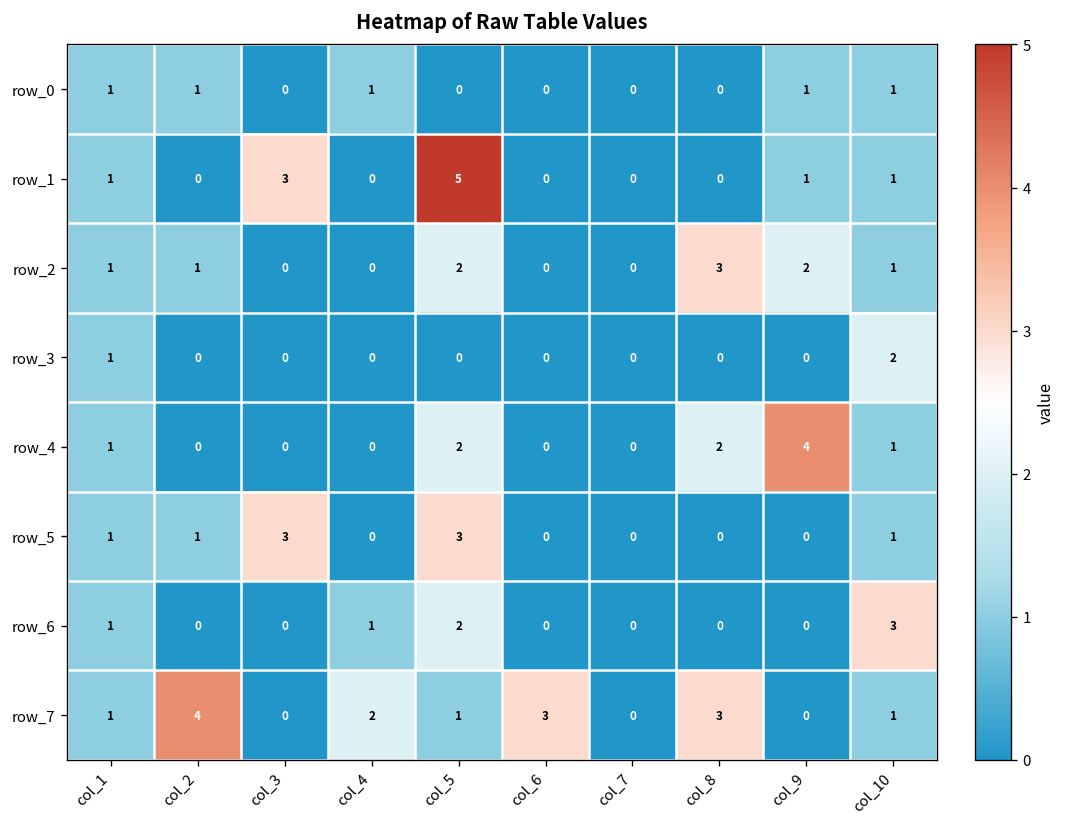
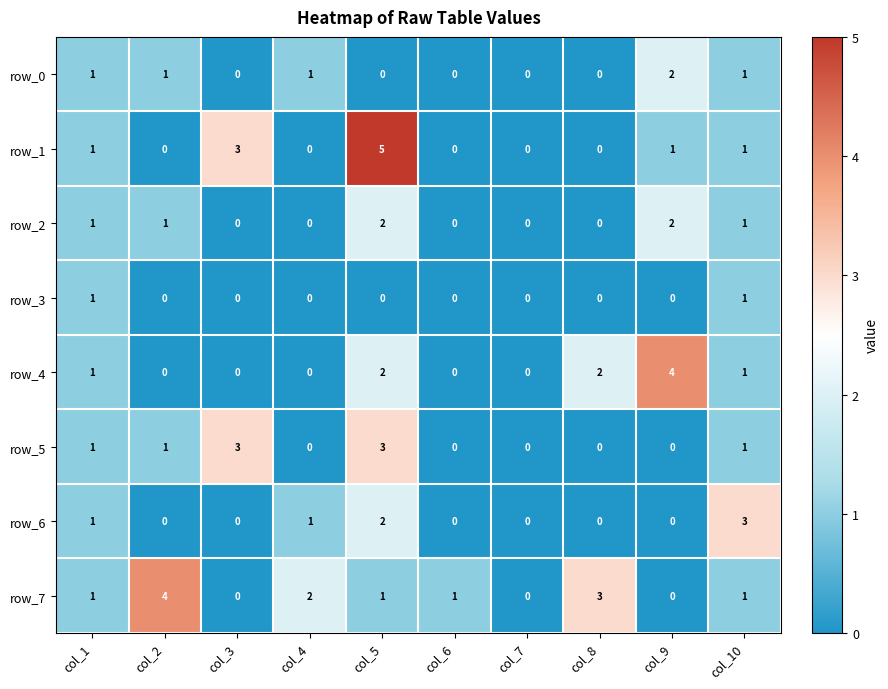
  {
    "row_0": {
      "col_1": 1,
      "col_2": 1,
      "col_3": 0,
      "col_4": 1,
      "col_5": 0,
      "col_6": 0,
      "col_7": 0,
      "col_8": 0,
-     "col_9": 1,
+     "col_9": 2,
      "col_10": 1
    },
    "row_1": {
      "col_1": 1,
      "col_2": 0,
      "col_3": 3,
      "col_4": 0,
      "col_5": 5,
      "col_6": 0,
      "col_7": 0,
      "col_8": 0,
      "col_9": 1,
      "col_10": 1
    },
    "row_2": {
      "col_1": 1,
      "col_2": 1,
      "col_3": 0,
      "col_4": 0,
      "col_5": 2,
      "col_6": 0,
      "col_7": 0,
-     "col_8": 3,
+     "col_8": 0,
      "col_9": 2,
      "col_10": 1
    },
    "row_3": {
      "col_1": 1,
      "col_2": 0,
      "col_3": 0,
      "col_4": 0,
      "col_5": 0,
      "col_6": 0,
      "col_7": 0,
      "col_8": 0,
      "col_9": 0,
-     "col_10": 2
+     "col_10": 1
    },
    "row_4": {
      "col_1": 1,
      "col_2": 0,
      "col_3": 0,
      "col_4": 0,
      "col_5": 2,
      "col_6": 0,
      "col_7": 0,
      "col_8": 2,
      "col_9": 4,
      "col_10": 1
    },
    "row_5": {
      "col_1": 1,
      "col_2": 1,
      "col_3": 3,
      "col_4": 0,
      "col_5": 3,
      "col_6": 0,
      "col_7": 0,
      "col_8": 0,
      "col_9": 0,
      "col_10": 1
    },
    "row_6": {
      "col_1": 1,
      "col_2": 0,
      "col_3": 0,
      "col_4": 1,
      "col_5": 2,
      "col_6": 0,
      "col_7": 0,
      "col_8": 0,
      "col_9": 0,
      "col_10": 3
    },
    "row_7": {
      "col_1": 1,
      "col_2": 4,
      "col_3": 0,
      "col_4": 2,
      "col_5": 1,
-     "col_6": 3,
+     "col_6": 1,
      "col_7": 0,
      "col_8": 3,
      "col_9": 0,
      "col_10": 1
    }
  }
